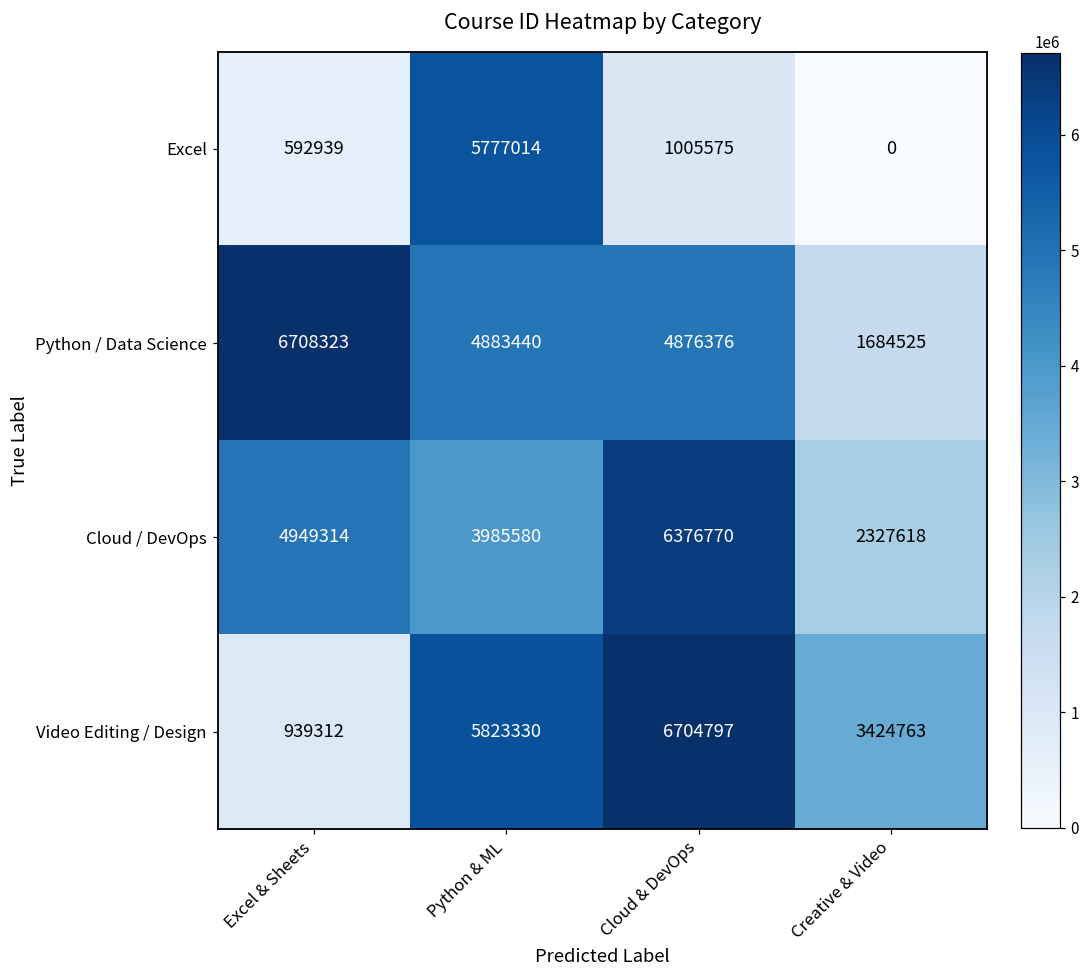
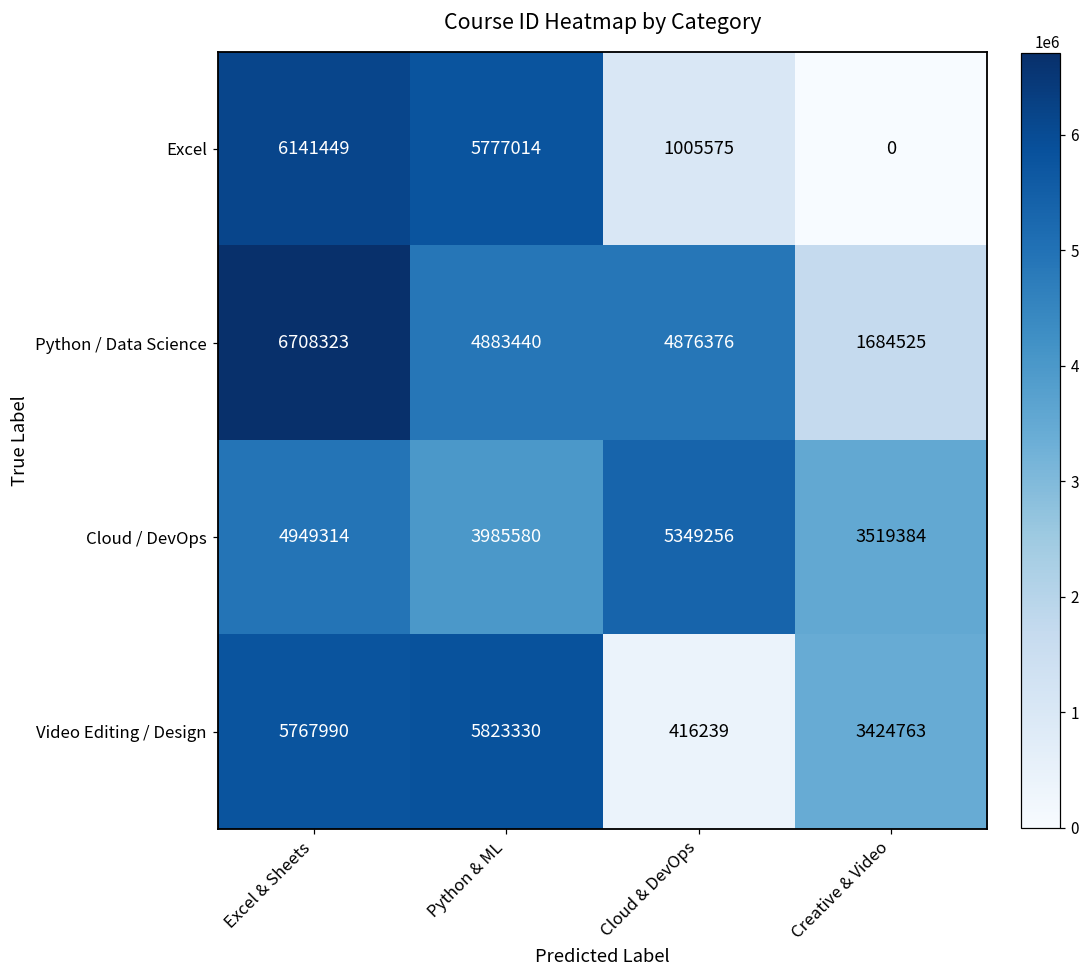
  {
    "Excel": {
-     "Excel & Sheets": 592939,
+     "Excel & Sheets": 6141449,
      "Python & ML": 5777014,
      "Cloud & DevOps": 1005575,
      "Creative & Video": 0
    },
    "Python / Data Science": {
      "Excel & Sheets": 6708323,
      "Python & ML": 4883440,
      "Cloud & DevOps": 4876376,
      "Creative & Video": 1684525
    },
    "Cloud / DevOps": {
      "Excel & Sheets": 4949314,
      "Python & ML": 3985580,
-     "Cloud & DevOps": 6376770,
-     "Creative & Video": 2327618
+     "Cloud & DevOps": 5349256,
+     "Creative & Video": 3519384
    },
    "Video Editing / Design": {
-     "Excel & Sheets": 939312,
+     "Excel & Sheets": 5767990,
      "Python & ML": 5823330,
-     "Cloud & DevOps": 6704797,
+     "Cloud & DevOps": 416239,
      "Creative & Video": 3424763
    }
  }
